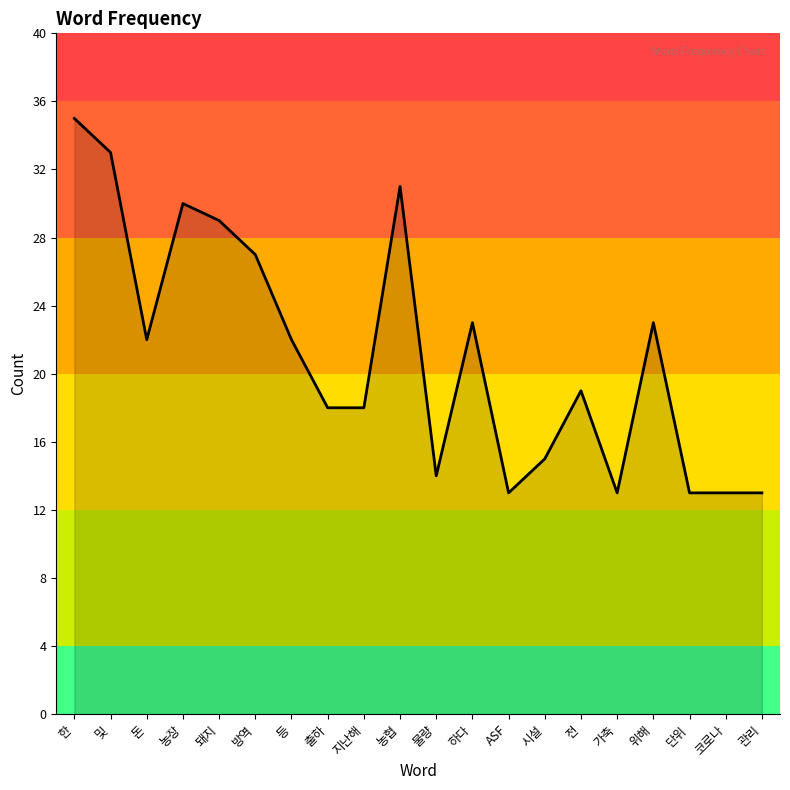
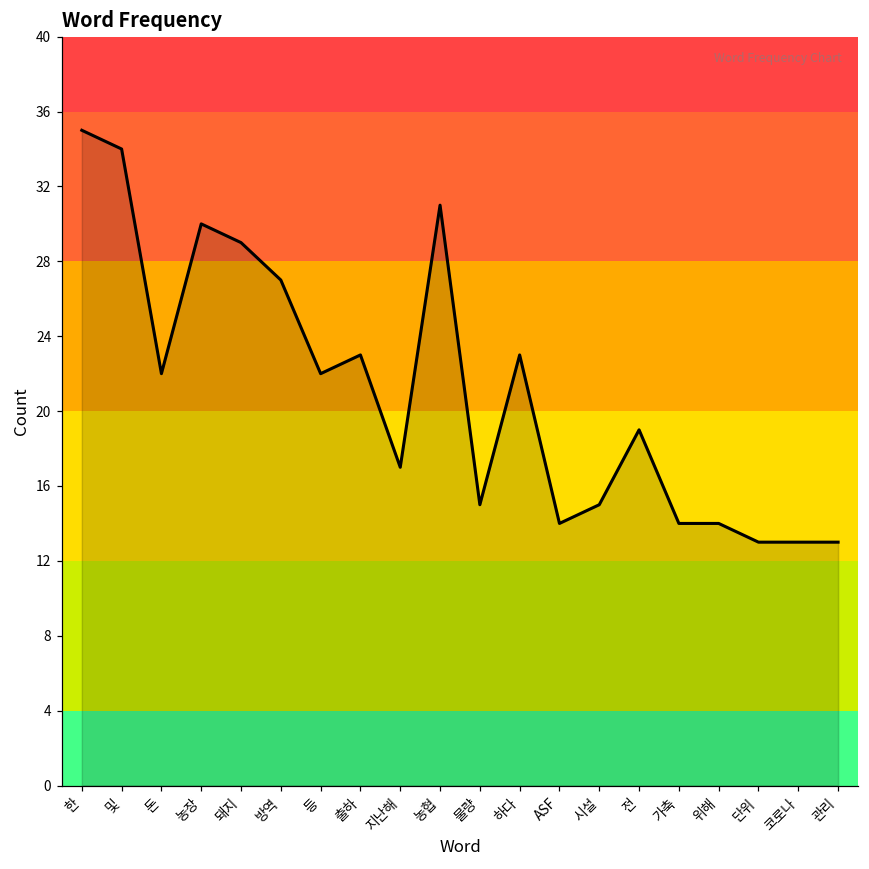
  {
    "한": 35,
-   "및": 33,
+   "및": 34,
    "돈": 22,
    "농장": 30,
    "돼지": 29,
    "방역": 27,
    "등": 22,
-   "출하": 18,
-   "지난해": 18,
+   "출하": 23,
+   "지난해": 17,
    "농협": 31,
-   "물량": 14,
+   "물량": 15,
    "하다": 23,
-   "ASF": 13,
+   "ASF": 14,
    "시설": 15,
    "전": 19,
-   "가축": 13,
-   "위해": 23,
+   "가축": 14,
+   "위해": 14,
    "단위": 13,
    "코로나": 13,
    "관리": 13
  }
